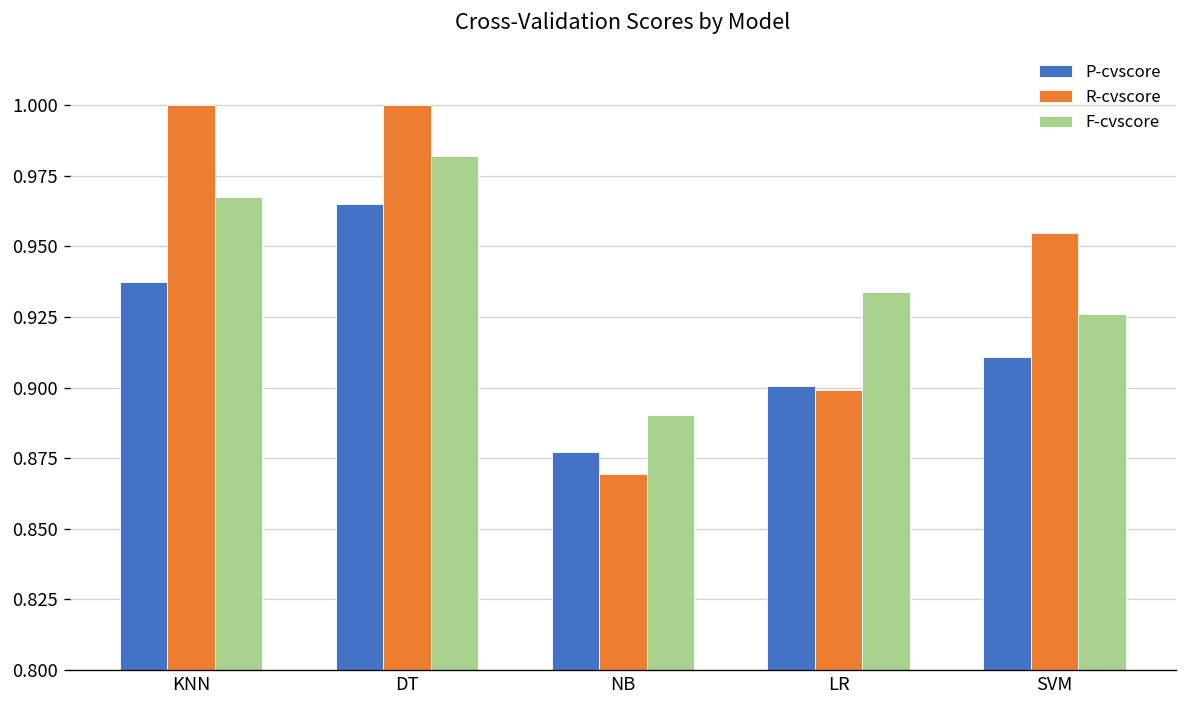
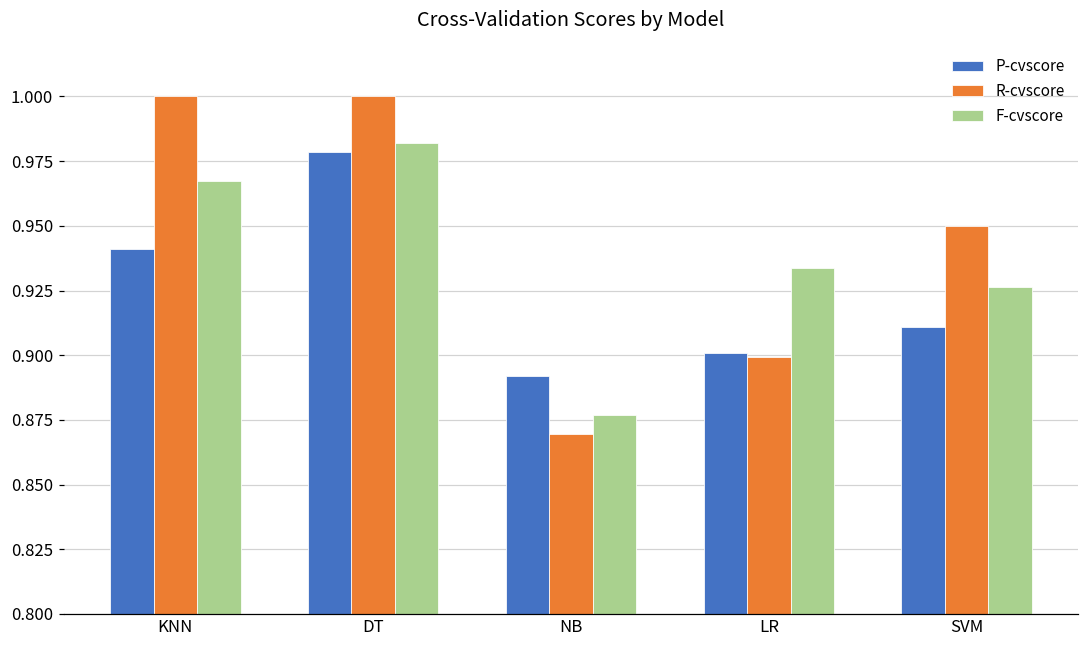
  {
    "P-cvscore": {
-     "KNN": 0.937,
-     "DT": 0.965,
-     "NB": 0.877,
+     "KNN": 0.941,
+     "DT": 0.979,
+     "NB": 0.892,
      "LR": 0.901,
      "SVM": 0.911
    },
    "R-cvscore": {
      "KNN": 1.000,
      "DT": 1.000,
      "NB": 0.869,
      "LR": 0.899,
-     "SVM": 0.955
+     "SVM": 0.950
    },
    "F-cvscore": {
      "KNN": 0.967,
      "DT": 0.982,
-     "NB": 0.890,
+     "NB": 0.877,
      "LR": 0.934,
      "SVM": 0.926
    }
  }
